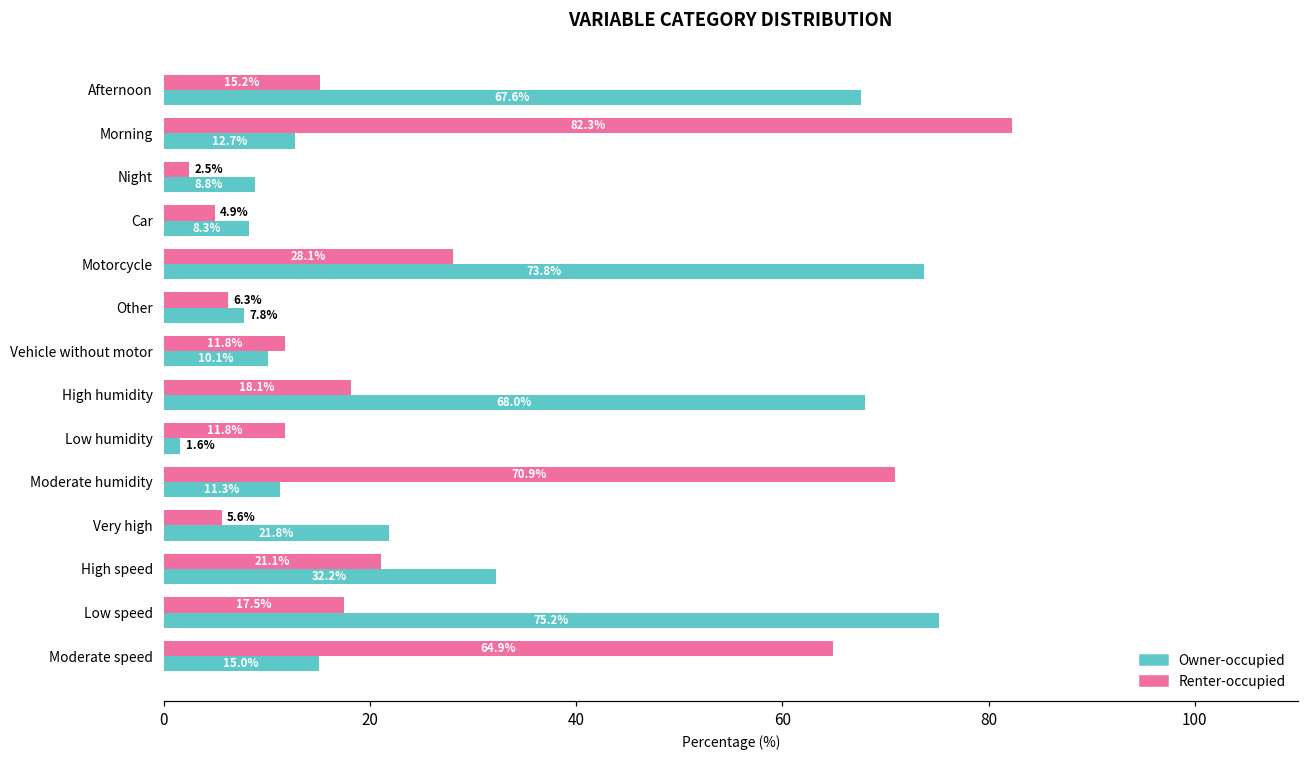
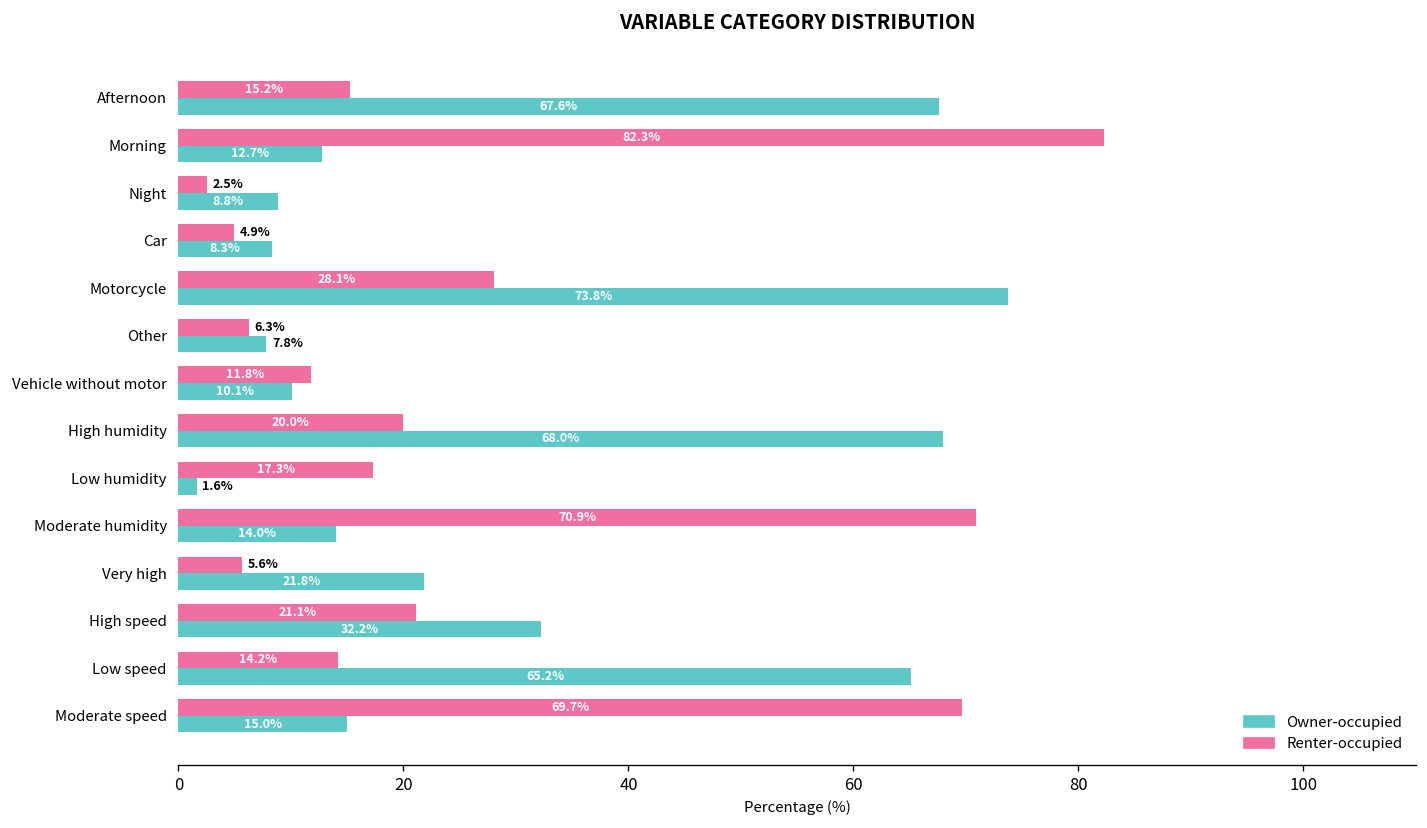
  {
    "Owner-occupied": {
      "Afternoon": "67.6%",
      "Morning": "12.7%",
      "Night": "8.8%",
      "Car": "8.3%",
      "Motorcycle": "73.8%",
      "Other": "7.8%",
      "Vehicle without motor": "10.1%",
      "High humidity": "68.0%",
      "Low humidity": "1.6%",
-     "Moderate humidity": "11.3%",
+     "Moderate humidity": "14.0%",
      "Very high": "21.8%",
      "High speed": "32.2%",
-     "Low speed": "75.2%",
+     "Low speed": "65.2%",
      "Moderate speed": "15.0%"
    },
    "Renter-occupied": {
      "Afternoon": "15.2%",
      "Morning": "82.3%",
      "Night": "2.5%",
      "Car": "4.9%",
      "Motorcycle": "28.1%",
      "Other": "6.3%",
      "Vehicle without motor": "11.8%",
-     "High humidity": "18.1%",
-     "Low humidity": "11.8%",
+     "High humidity": "20.0%",
+     "Low humidity": "17.3%",
      "Moderate humidity": "70.9%",
      "Very high": "5.6%",
      "High speed": "21.1%",
-     "Low speed": "17.5%",
-     "Moderate speed": "64.9%"
+     "Low speed": "14.2%",
+     "Moderate speed": "69.7%"
    }
  }
